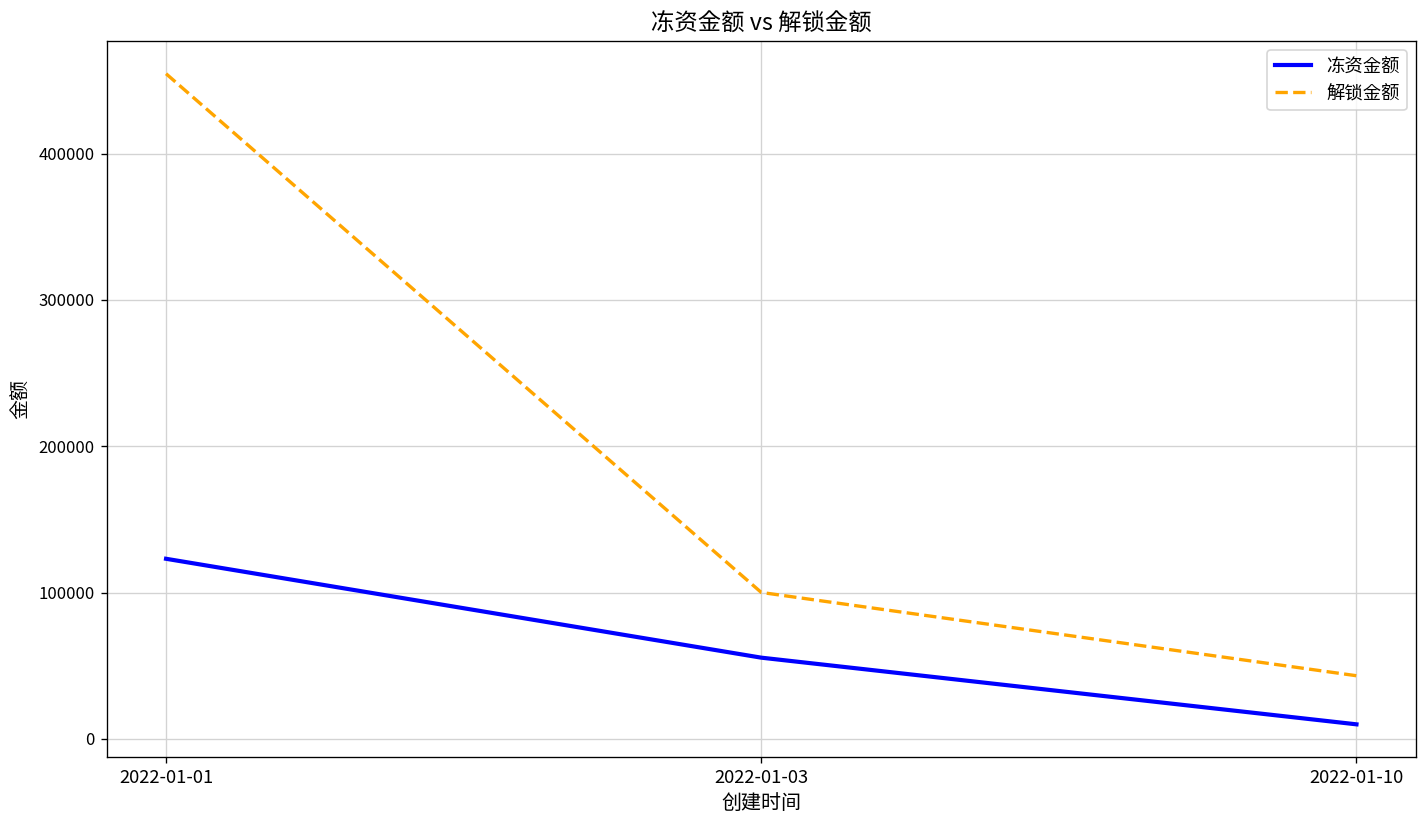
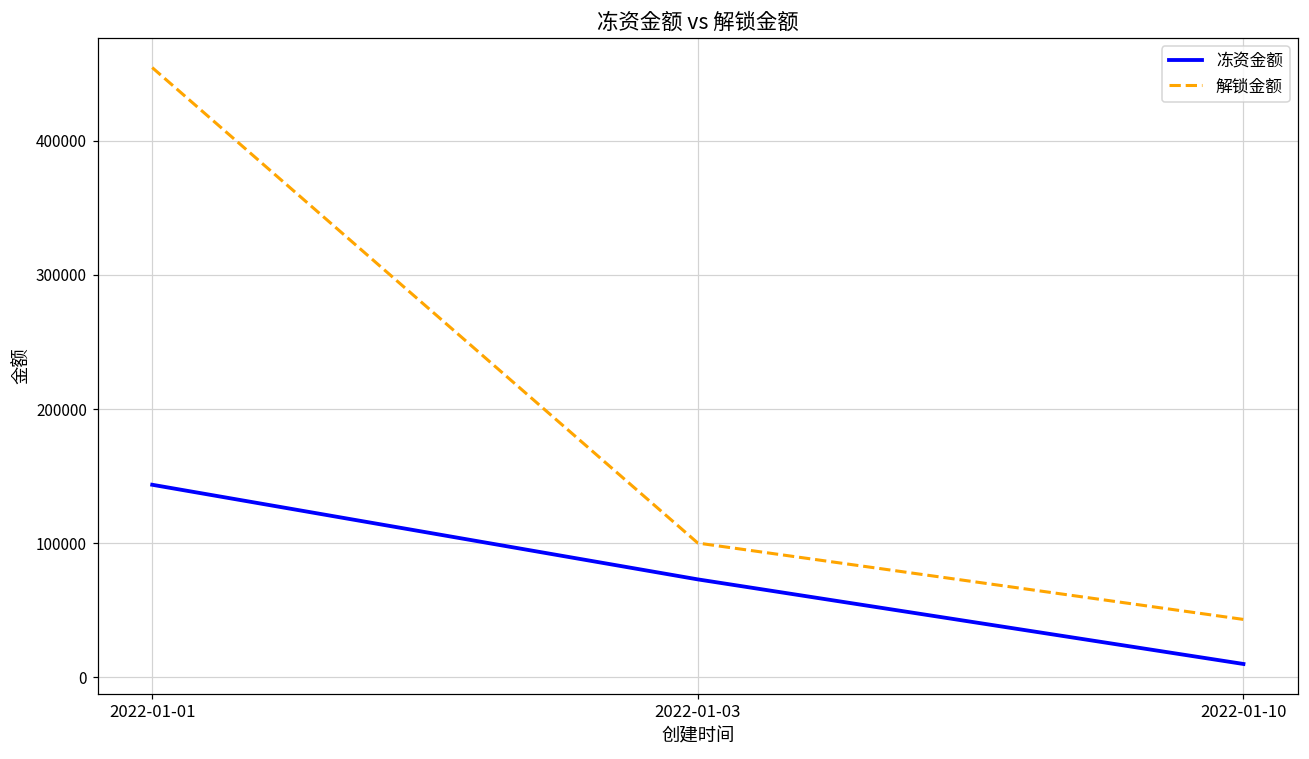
  {
    "冻资金额": {
-     "2022-01-01": 123000,
-     "2022-01-03": 56000,
+     "2022-01-01": 144000,
+     "2022-01-03": 73000,
      "2022-01-10": 10000
    },
    "解锁金额": {
      "2022-01-01": 455000,
      "2022-01-03": 100000,
      "2022-01-10": 43000
    }
  }
